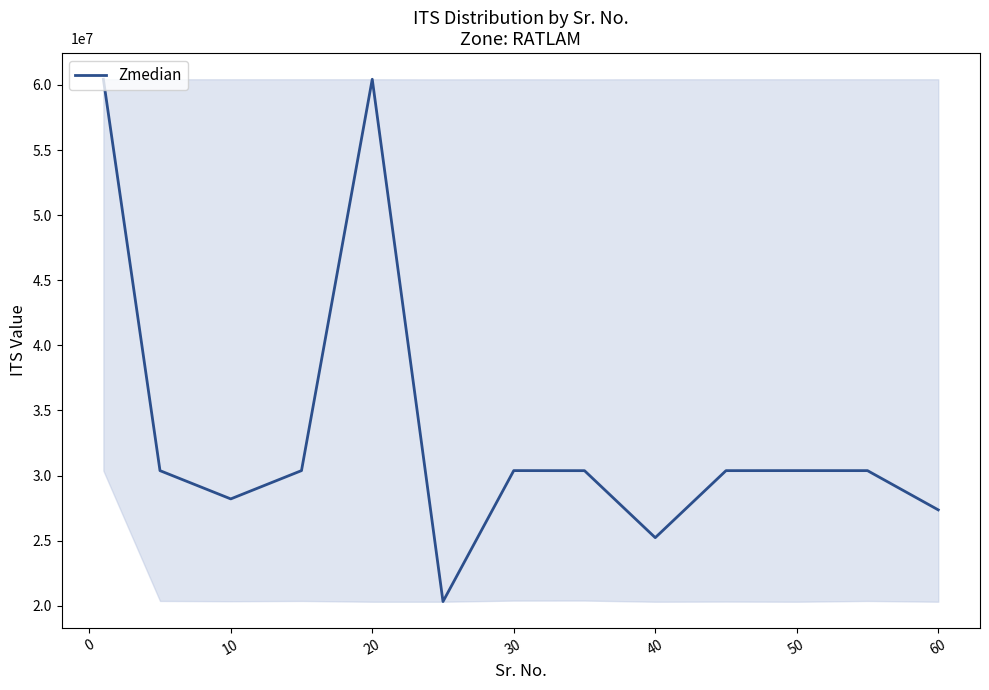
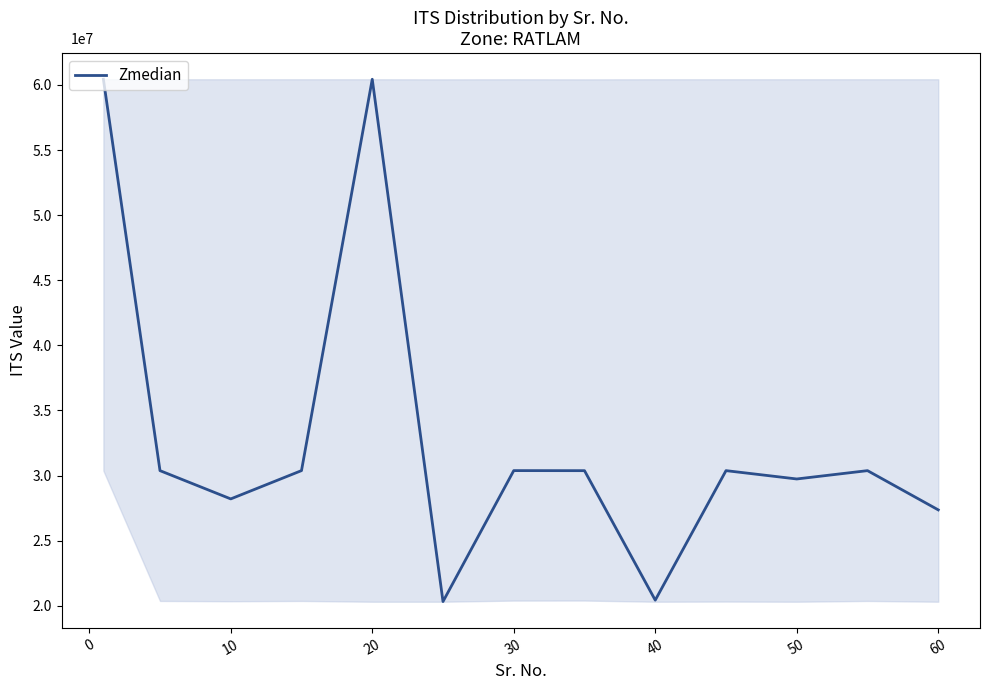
  {
    "Zmedian": {
      "10": 2.82,
      "30": 3.04,
-     "40": 2.52,
-     "50": 3.04,
+     "40": 2.04,
+     "50": 2.97,
      "60": 2.74
    }
  }
